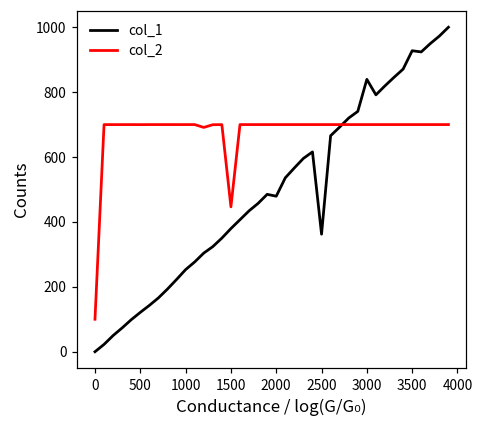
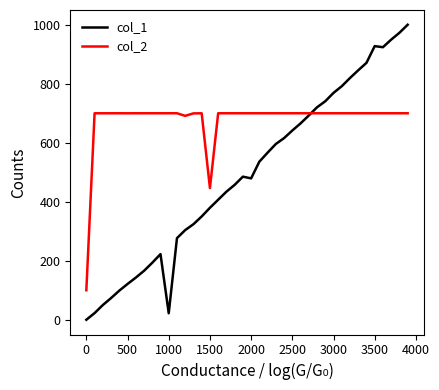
  {
    "col_1": {
      "0": 0,
      "500": 120,
-     "1000": 250,
+     "1000": 20,
      "1500": 380,
      "2000": 480,
-     "2500": 360,
-     "3000": 840,
+     "2500": 640,
+     "3000": 770,
      "3500": 930
    },
    "col_2": {
      "0": 100,
      "500": 700,
      "1000": 700,
      "1500": 450,
      "2000": 700,
      "2500": 700,
      "3000": 700,
      "3500": 700
    }
  }
